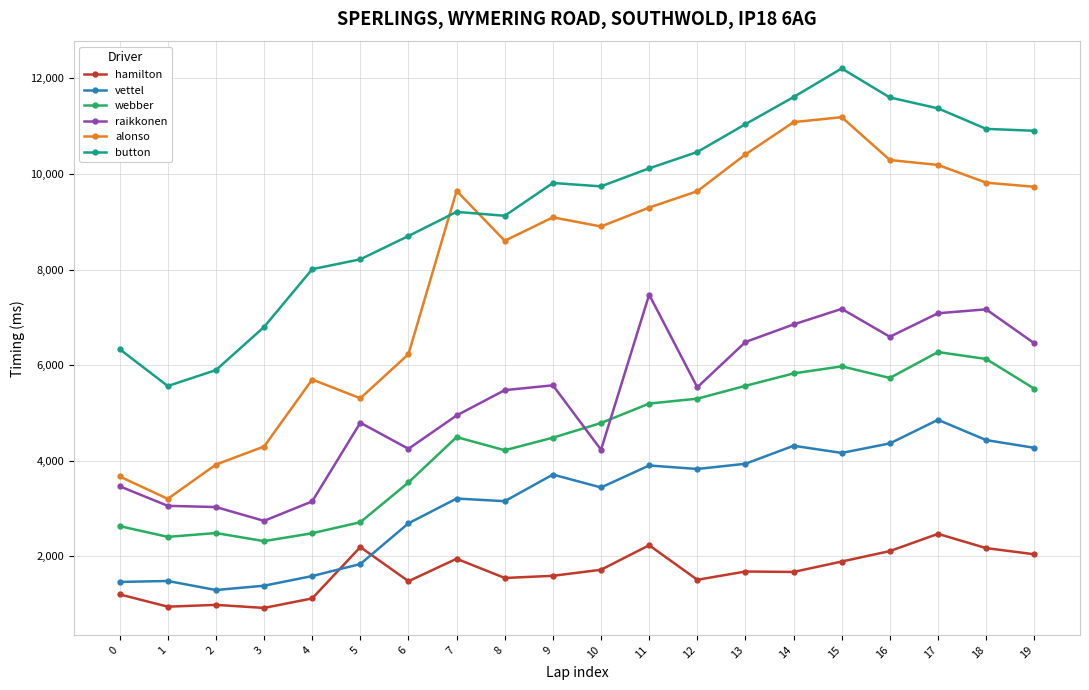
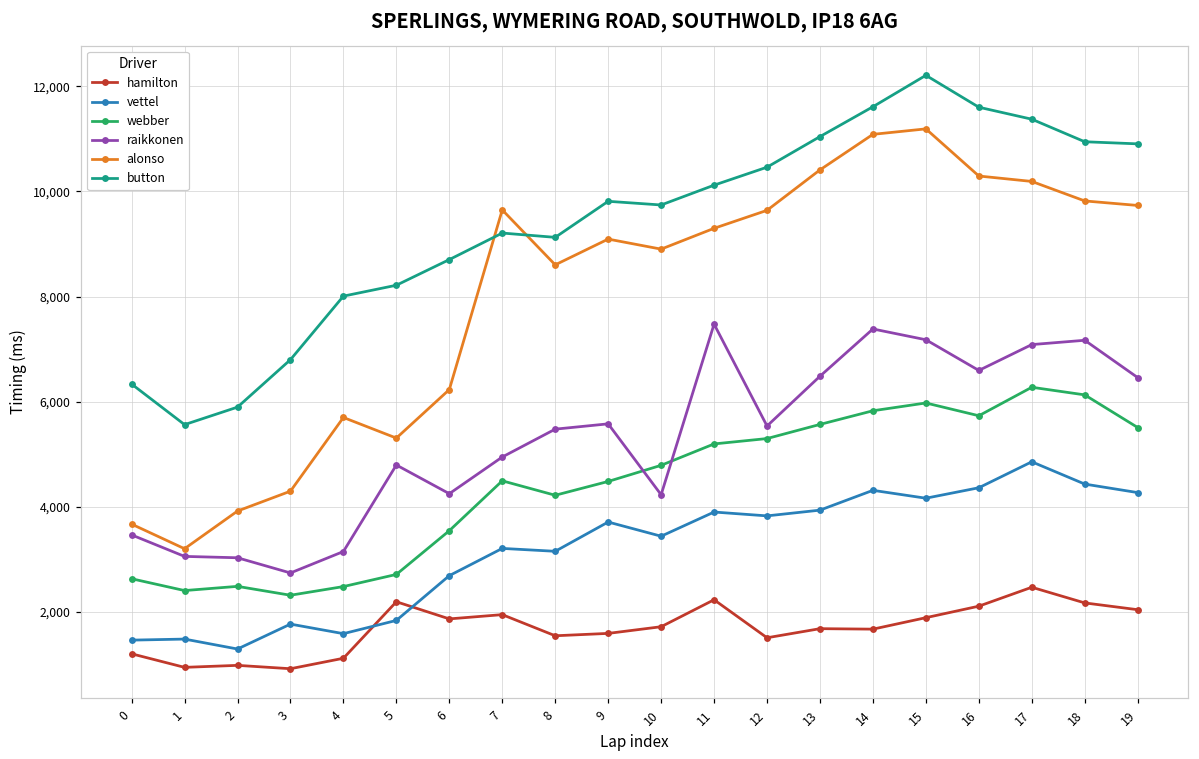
  {
    "hamilton": {
      "0": "1,200",
      "1": "900",
      "2": "1,000",
      "3": "900",
      "4": "1,100",
      "5": "2,200",
-     "6": "1,500",
+     "6": "1,900",
      "7": "1,900",
      "8": "1,500",
      "9": "1,600",
      "10": "1,700",
      "11": "2,200",
      "12": "1,500",
      "13": "1,700",
      "14": "1,700",
      "15": "1,900",
      "16": "2,100",
      "17": "2,500",
      "18": "2,200",
      "19": "2,000"
    },
    "vettel": {
      "0": "1,500",
      "1": "1,500",
      "2": "1,300",
-     "3": "1,400",
+     "3": "1,800",
      "4": "1,600",
      "5": "1,800",
      "6": "2,700",
      "7": "3,200",
      "8": "3,200",
      "9": "3,700",
      "10": "3,400",
      "11": "3,900",
      "12": "3,800",
      "13": "3,900",
      "14": "4,300",
      "15": "4,200",
      "16": "4,400",
      "17": "4,900",
      "18": "4,400",
      "19": "4,300"
    },
    "raikkonen": {
      "0": "3,500",
      "1": "3,100",
      "2": "3,000",
      "3": "2,700",
      "4": "3,100",
      "5": "4,800",
      "6": "4,200",
      "7": "4,900",
      "8": "5,500",
      "9": "5,600",
      "10": "4,200",
      "11": "7,500",
      "12": "5,500",
      "13": "6,500",
-     "14": "6,900",
+     "14": "7,400",
      "15": "7,200",
      "16": "6,600",
      "17": "7,100",
      "18": "7,200",
      "19": "6,500"
    },
    "alonso": {
      "0": "3,700",
      "1": "3,200",
      "2": "3,900",
      "3": "4,300",
      "4": "5,700",
      "5": "5,300",
      "6": "6,200",
      "7": "9,600",
      "8": "8,600",
      "9": "9,100",
      "10": "8,900",
      "11": "9,300",
      "12": "9,600",
      "13": "10,400",
      "14": "11,100",
      "15": "11,200",
      "16": "10,300",
      "17": "10,200",
      "18": "9,800",
      "19": "9,700"
    }
  }
